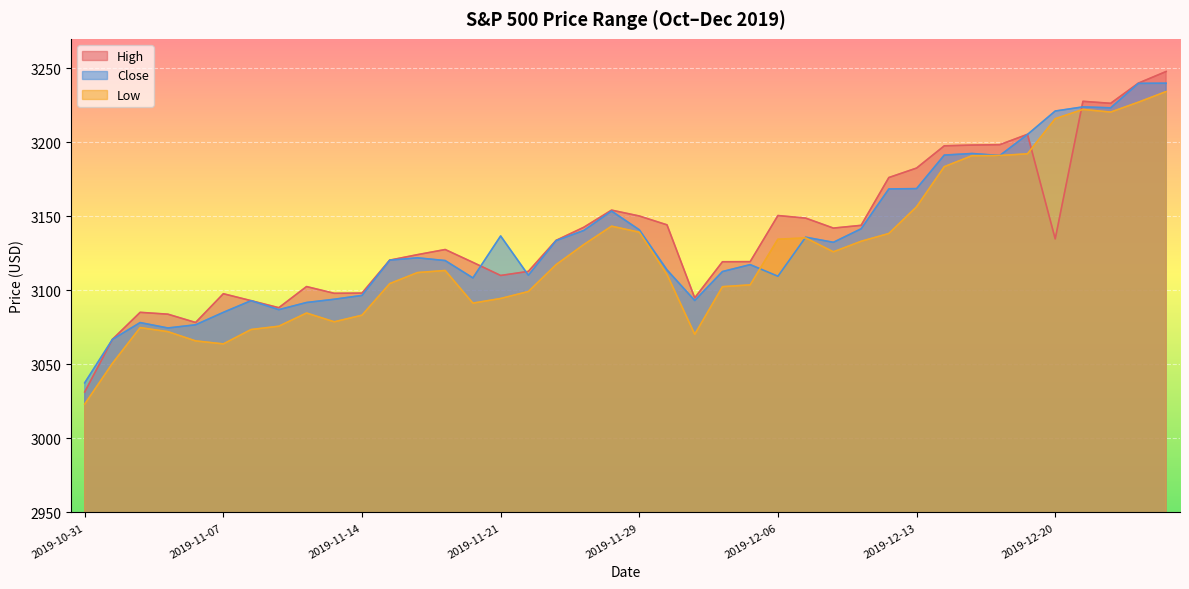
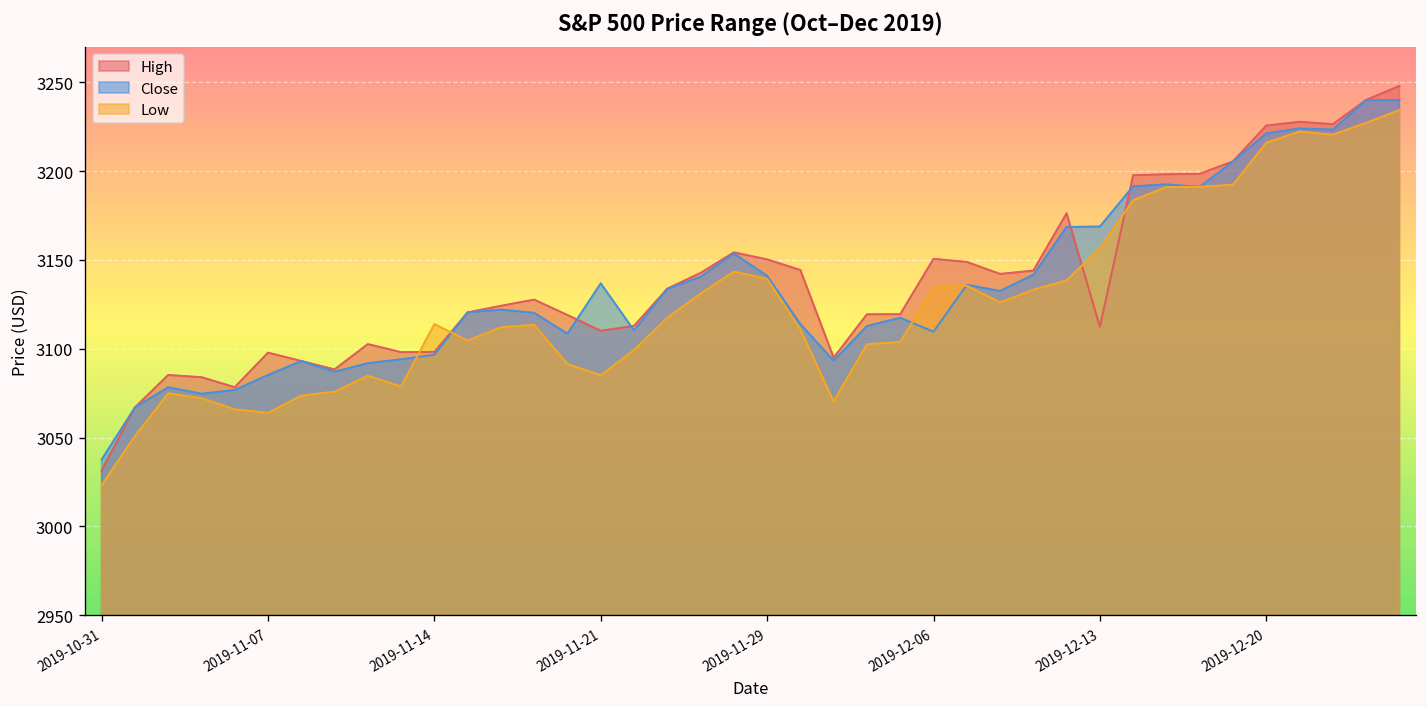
  {
    "High": {
      "2019-10-31": 3031,
      "2019-11-07": 3098,
      "2019-11-21": 3110,
      "2019-11-29": 3150,
      "2019-12-06": 3151,
-     "2019-12-13": 3183,
-     "2019-12-20": 3135
+     "2019-12-13": 3112,
+     "2019-12-20": 3226
    },
    "Close": {
      "2019-10-31": 3038,
      "2019-11-07": 3085,
      "2019-11-21": 3137,
      "2019-12-06": 3110,
      "2019-12-13": 3169,
      "2019-12-20": 3221
    },
    "Low": {
      "2019-10-31": 3023,
      "2019-11-07": 3064,
-     "2019-11-14": 3083,
-     "2019-11-21": 3095,
+     "2019-11-14": 3114,
+     "2019-11-21": 3085,
      "2019-12-06": 3135,
      "2019-12-13": 3157,
      "2019-12-20": 3216
    }
  }
